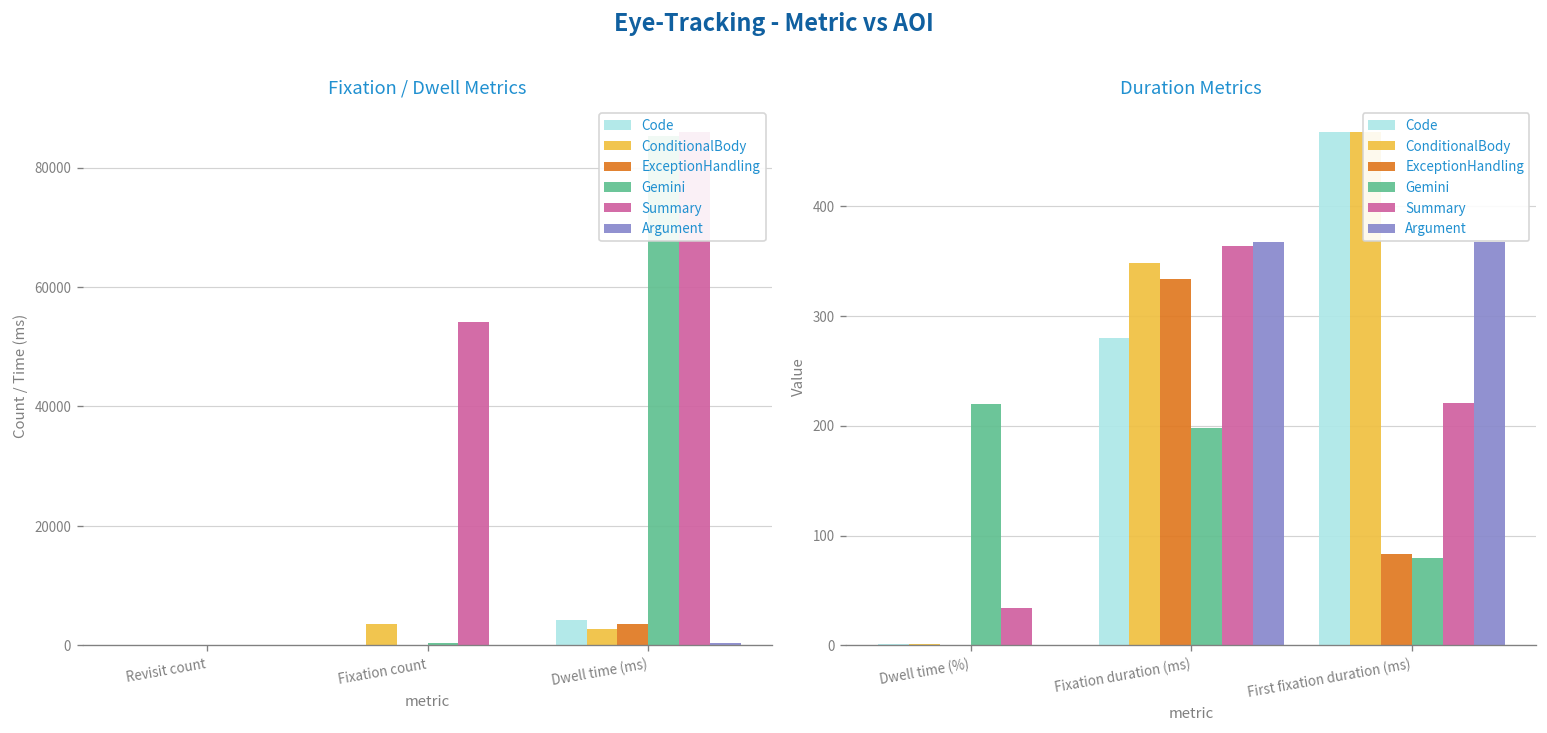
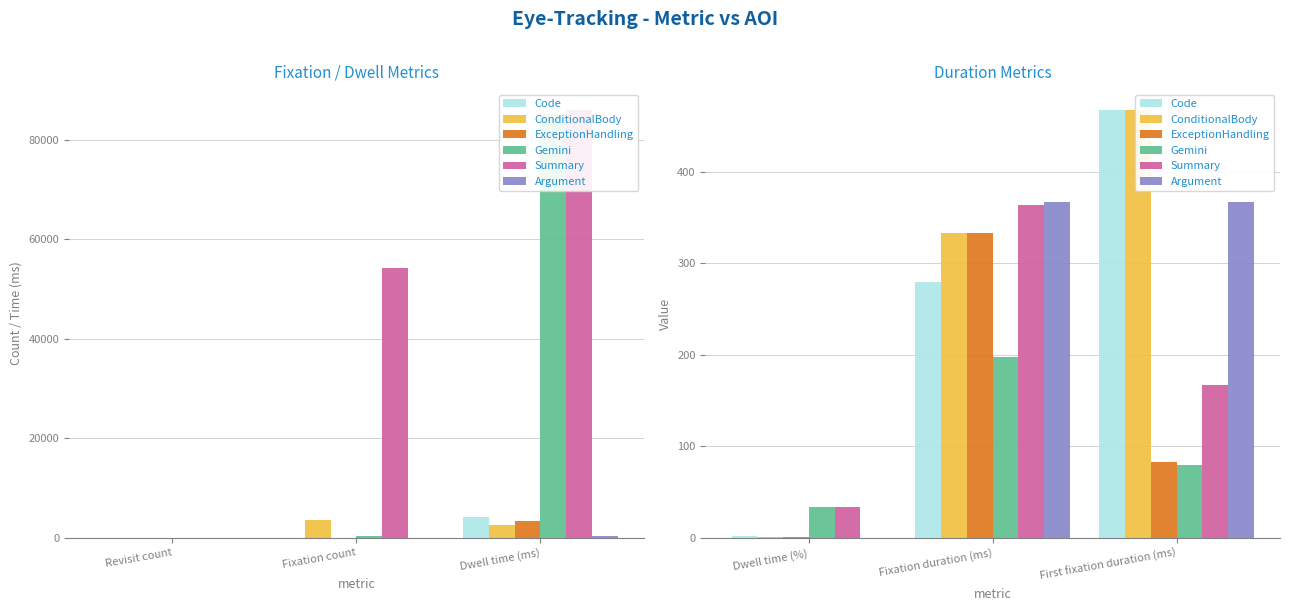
  {
    "Fixation / Dwell Metrics": {
      "Code": {
        "Dwell time (ms)": 4000
      },
      "ConditionalBody": {
        "Fixation count": 4000,
        "Dwell time (ms)": 3000
      },
      "ExceptionHandling": {
        "Dwell time (ms)": 3000
      },
      "Summary": {
        "Fixation count": 54000
      },
      "Argument": {
        "Revisit count": 0
      }
    },
    "Duration Metrics": {
      "Code": {
        "Fixation duration (ms)": 280,
        "First fixation duration (ms)": 470
      },
      "ConditionalBody": {
-       "Fixation duration (ms)": 350
+       "Fixation duration (ms)": 330
      },
      "ExceptionHandling": {
        "Fixation duration (ms)": 330,
        "First fixation duration (ms)": 80
      },
      "Gemini": {
-       "Dwell time (%)": 220,
+       "Dwell time (%)": 30,
        "Fixation duration (ms)": 200,
        "First fixation duration (ms)": 80
      },
      "Summary": {
        "Dwell time (%)": 30,
        "Fixation duration (ms)": 360,
-       "First fixation duration (ms)": 220
+       "First fixation duration (ms)": 170
      },
      "Argument": {
        "Fixation duration (ms)": 370,
        "First fixation duration (ms)": 370
      }
    }
  }
